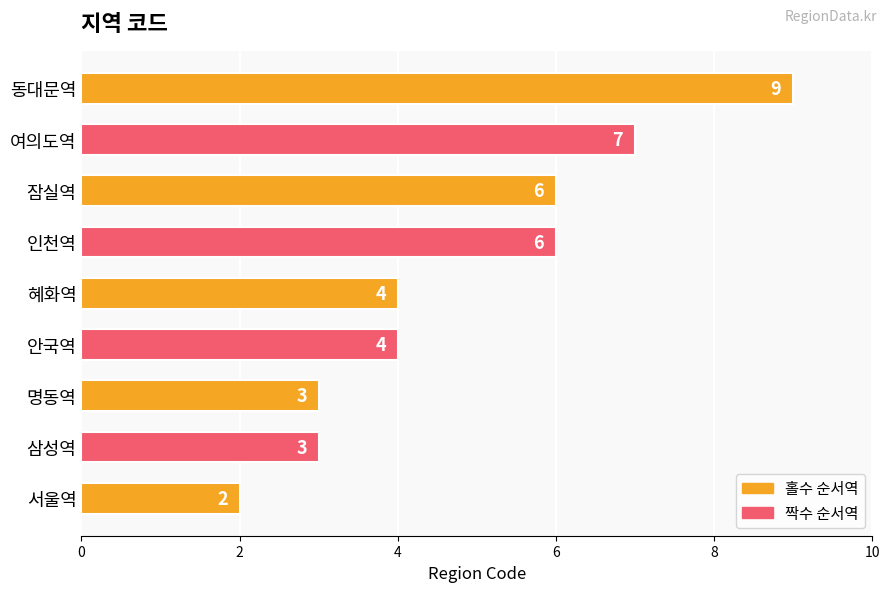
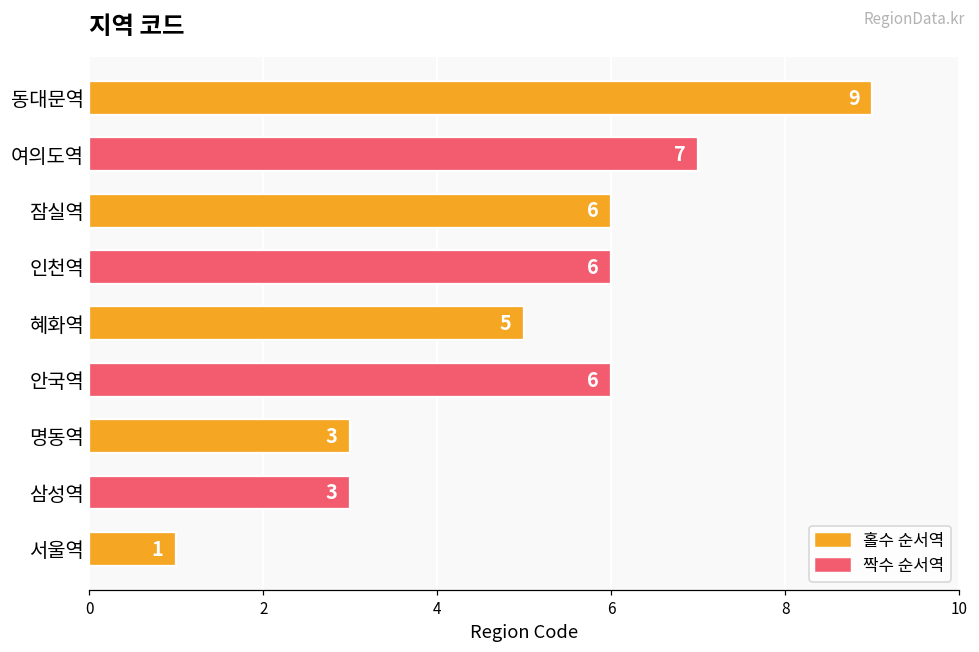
  {
    "동대문역": 9,
    "여의도역": 7,
    "잠실역": 6,
    "인천역": 6,
-   "혜화역": 4,
-   "안국역": 4,
+   "혜화역": 5,
+   "안국역": 6,
    "명동역": 3,
    "삼성역": 3,
-   "서울역": 2
+   "서울역": 1
  }
